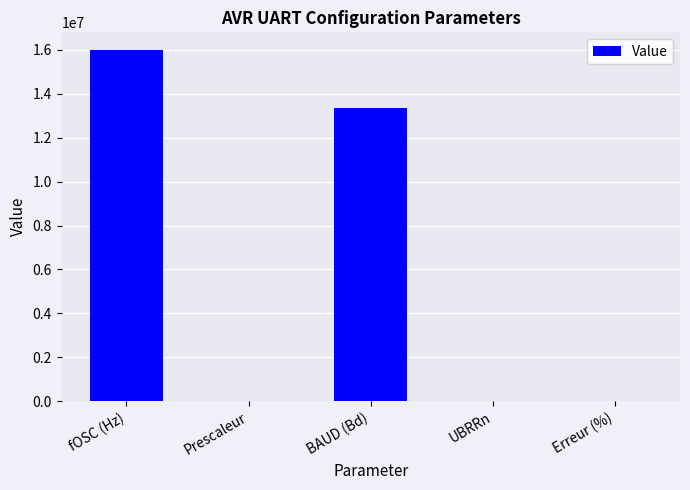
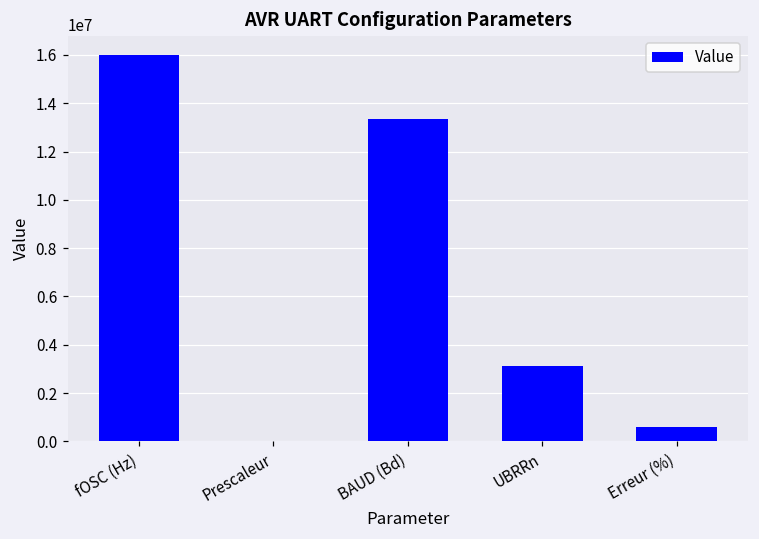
  {
    "fOSC (Hz)": 16000000,
    "BAUD (Bd)": 13300000,
-   "UBRRn": 0,
-   "Erreur (%)": 0
+   "UBRRn": 3100000,
+   "Erreur (%)": 600000
  }
